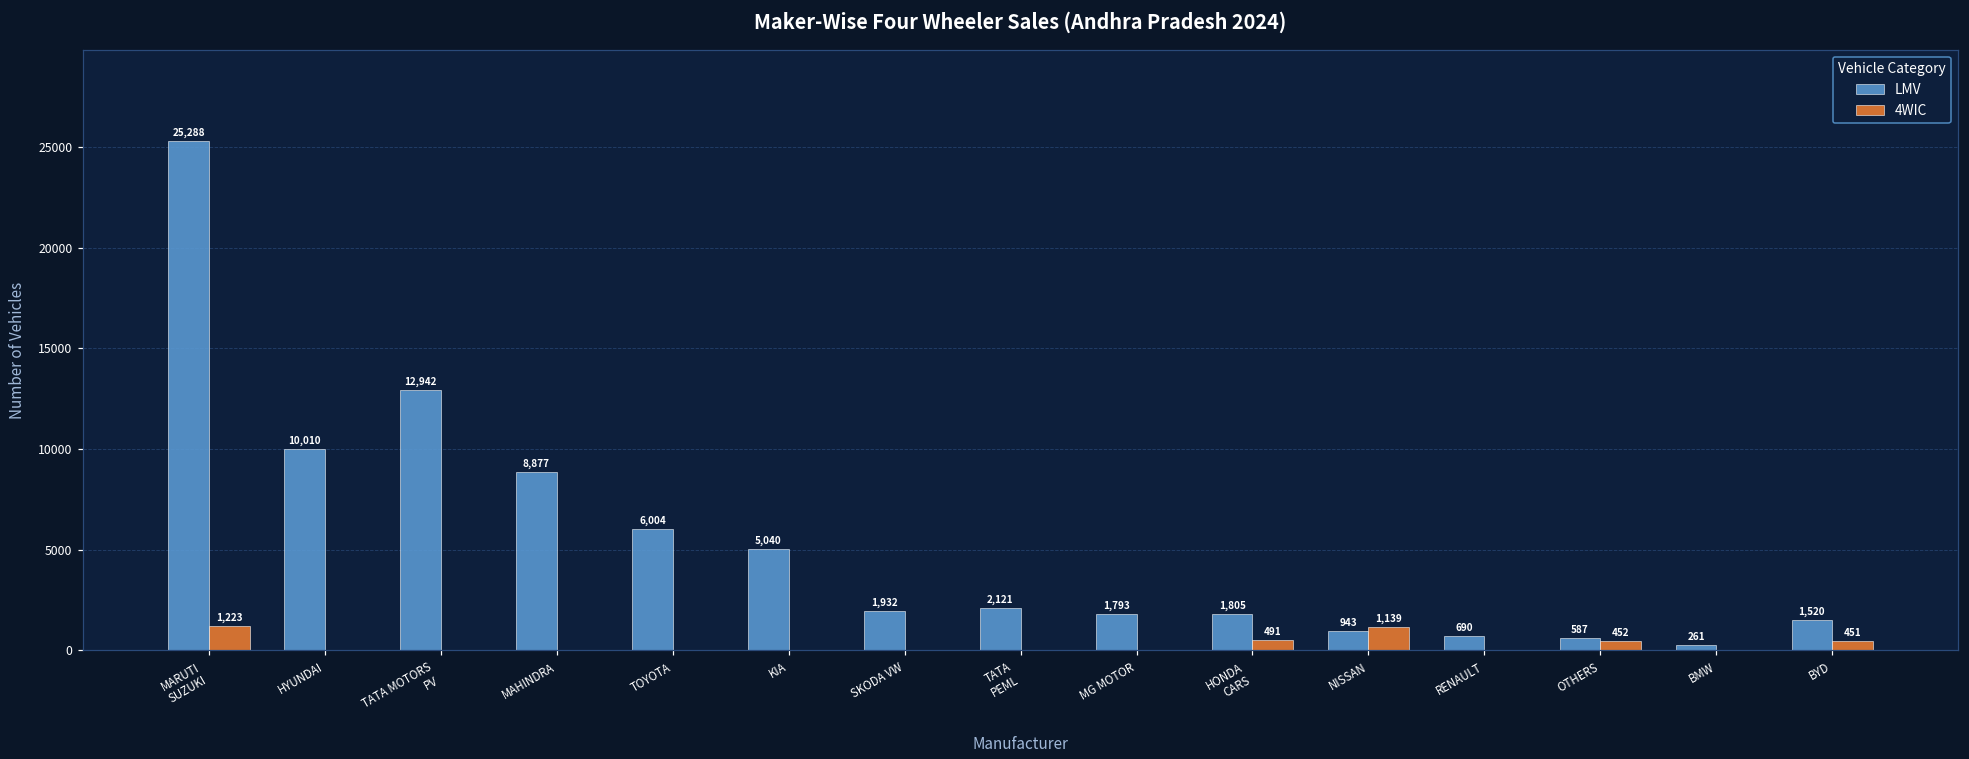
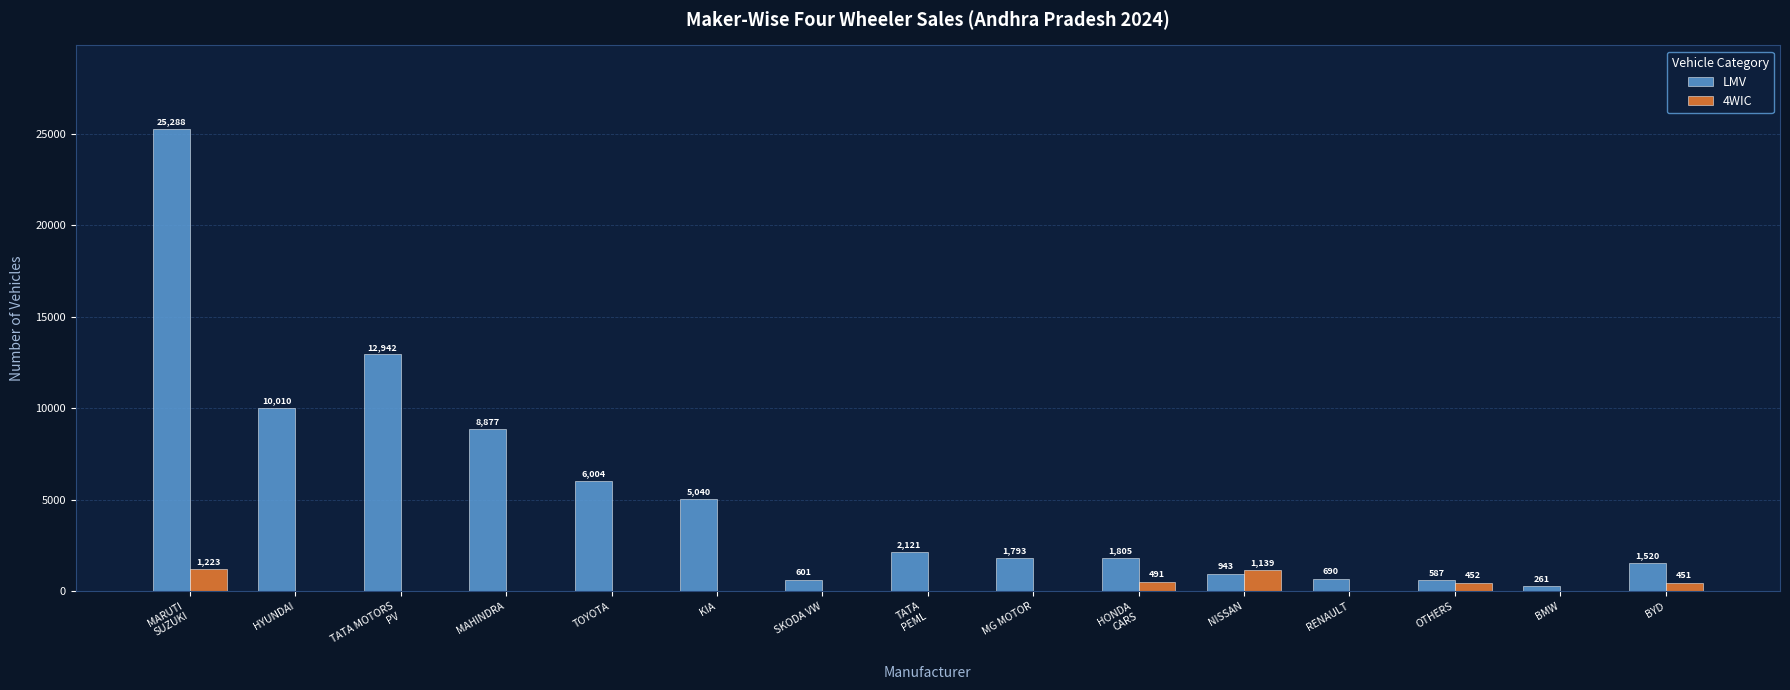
  {
    "LMV": {
      "MARUTI SUZUKI": "25,288",
      "HYUNDAI": "10,010",
      "TATA MOTORS PV": "12,942",
      "MAHINDRA": "8,877",
      "TOYOTA": "6,004",
      "KIA": "5,040",
-     "SKODA VW": "1,932",
+     "SKODA VW": "601",
      "TATA PEML": "2,121",
      "MG MOTOR": "1,793",
      "HONDA CARS": "1,805",
      "NISSAN": "943",
      "RENAULT": "690",
      "OTHERS": "587",
      "BMW": "261",
      "BYD": "1,520"
    },
    "4WIC": {
      "MARUTI SUZUKI": "1,223",
      "HONDA CARS": "491",
      "NISSAN": "1,139",
      "OTHERS": "452",
      "BYD": "451"
    }
  }
